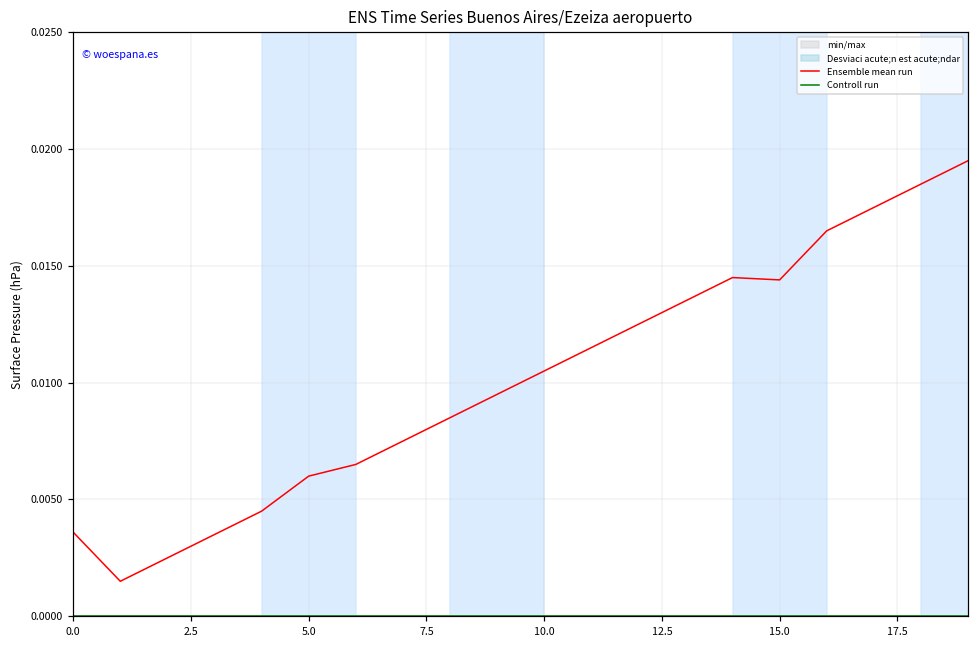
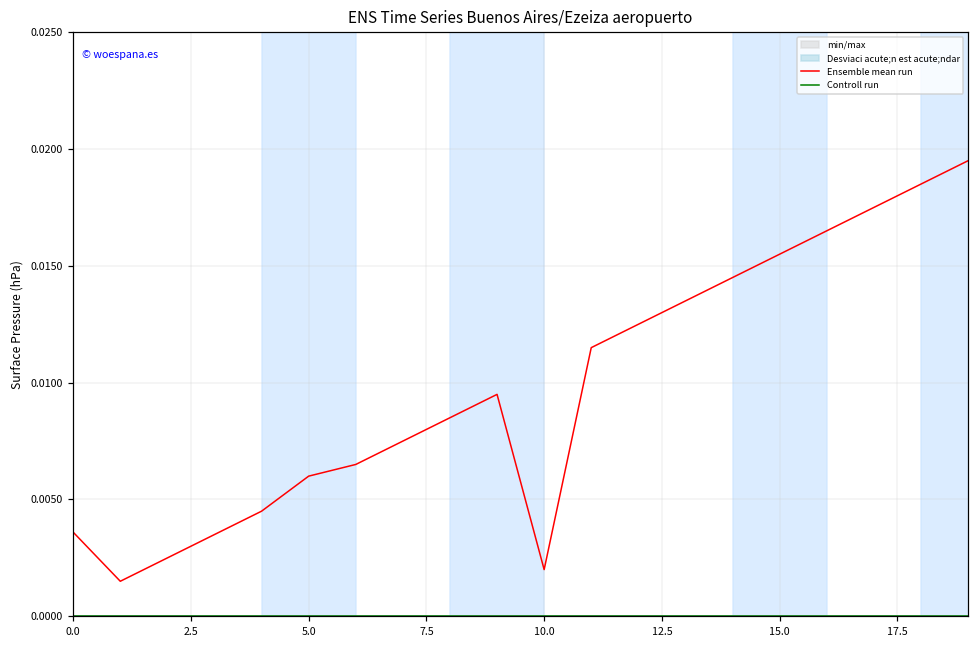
  {
    "Ensemble mean run": {
      "0.0": 0.0036,
      "5.0": 0.0060,
-     "10.0": 0.0105,
-     "15.0": 0.0144
+     "10.0": 0.0020,
+     "15.0": 0.0155
    },
    "Desviaci acute;n est acute;ndar": {
      "0.0": 0.0000,
      "5.0": 0.0000,
      "10.0": 0.0000,
      "15.0": 0.0000
    }
  }
